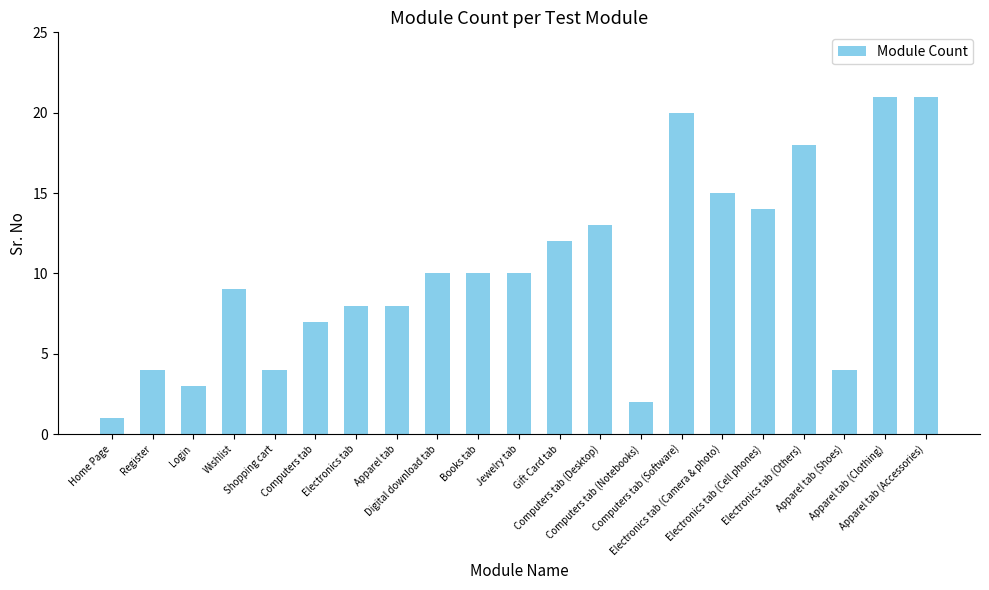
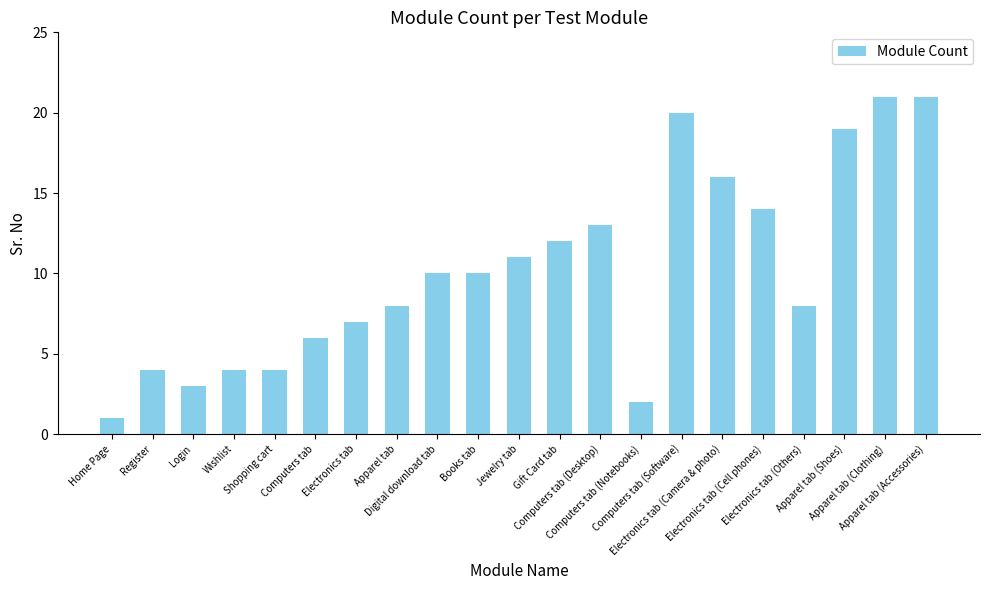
  {
    "Home Page": 1,
    "Register": 4,
    "Login": 3,
-   "Wishlist": 9,
+   "Wishlist": 4,
    "Shopping cart": 4,
-   "Computers tab": 7,
-   "Electronics tab": 8,
+   "Computers tab": 6,
+   "Electronics tab": 7,
    "Apparel tab": 8,
    "Digital download tab": 10,
    "Books tab": 10,
-   "Jewelry tab": 10,
+   "Jewelry tab": 11,
    "Gift Card tab": 12,
    "Computers tab (Desktop)": 13,
    "Computers tab (Notebooks)": 2,
    "Computers tab (Software)": 20,
-   "Electronics tab (Camera & photo)": 15,
+   "Electronics tab (Camera & photo)": 16,
    "Electronics tab (Cell phones)": 14,
-   "Electronics tab (Others)": 18,
-   "Apparel tab (Shoes)": 4,
+   "Electronics tab (Others)": 8,
+   "Apparel tab (Shoes)": 19,
    "Apparel tab (Clothing)": 21,
    "Apparel tab (Accessories)": 21
  }
